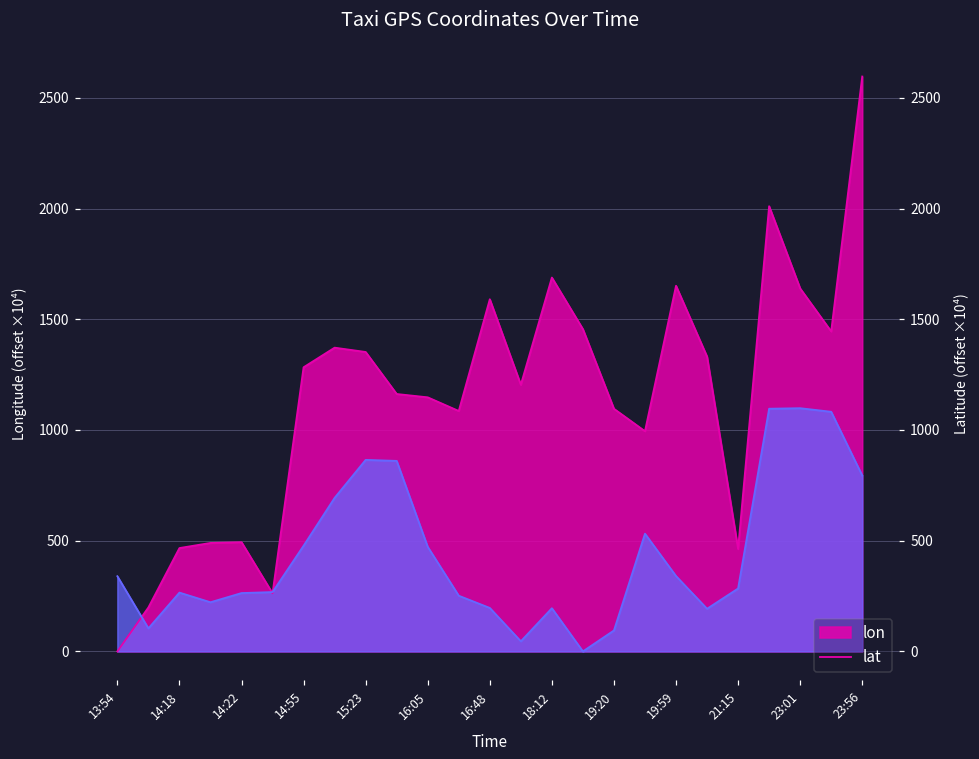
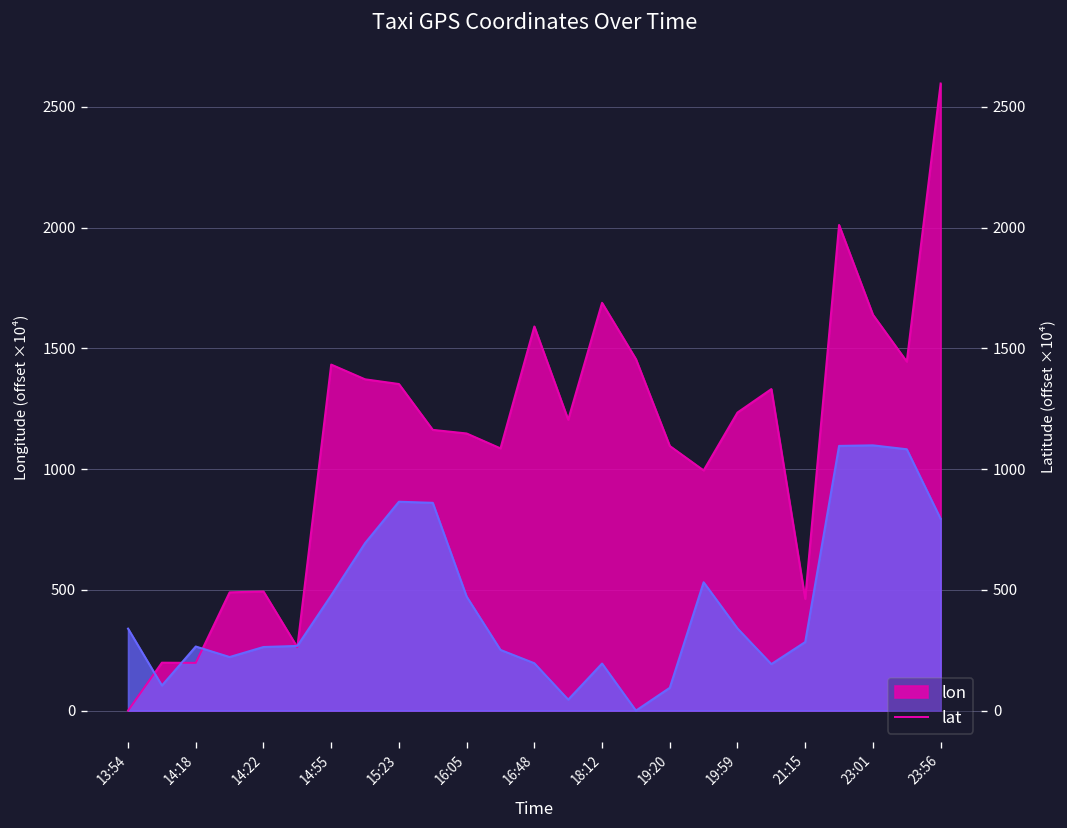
  {
    "lon": {
      "13:54": 0,
-     "14:18": 470,
+     "14:18": 200,
      "14:22": 490,
-     "14:55": 1280,
+     "14:55": 1430,
      "15:23": 1350,
      "16:05": 1150,
      "16:48": 1590,
      "18:12": 1690,
      "19:20": 1100,
-     "19:59": 1650,
+     "19:59": 1230,
      "21:15": 460,
      "23:01": 1640,
      "23:56": 2600
    }
  }
